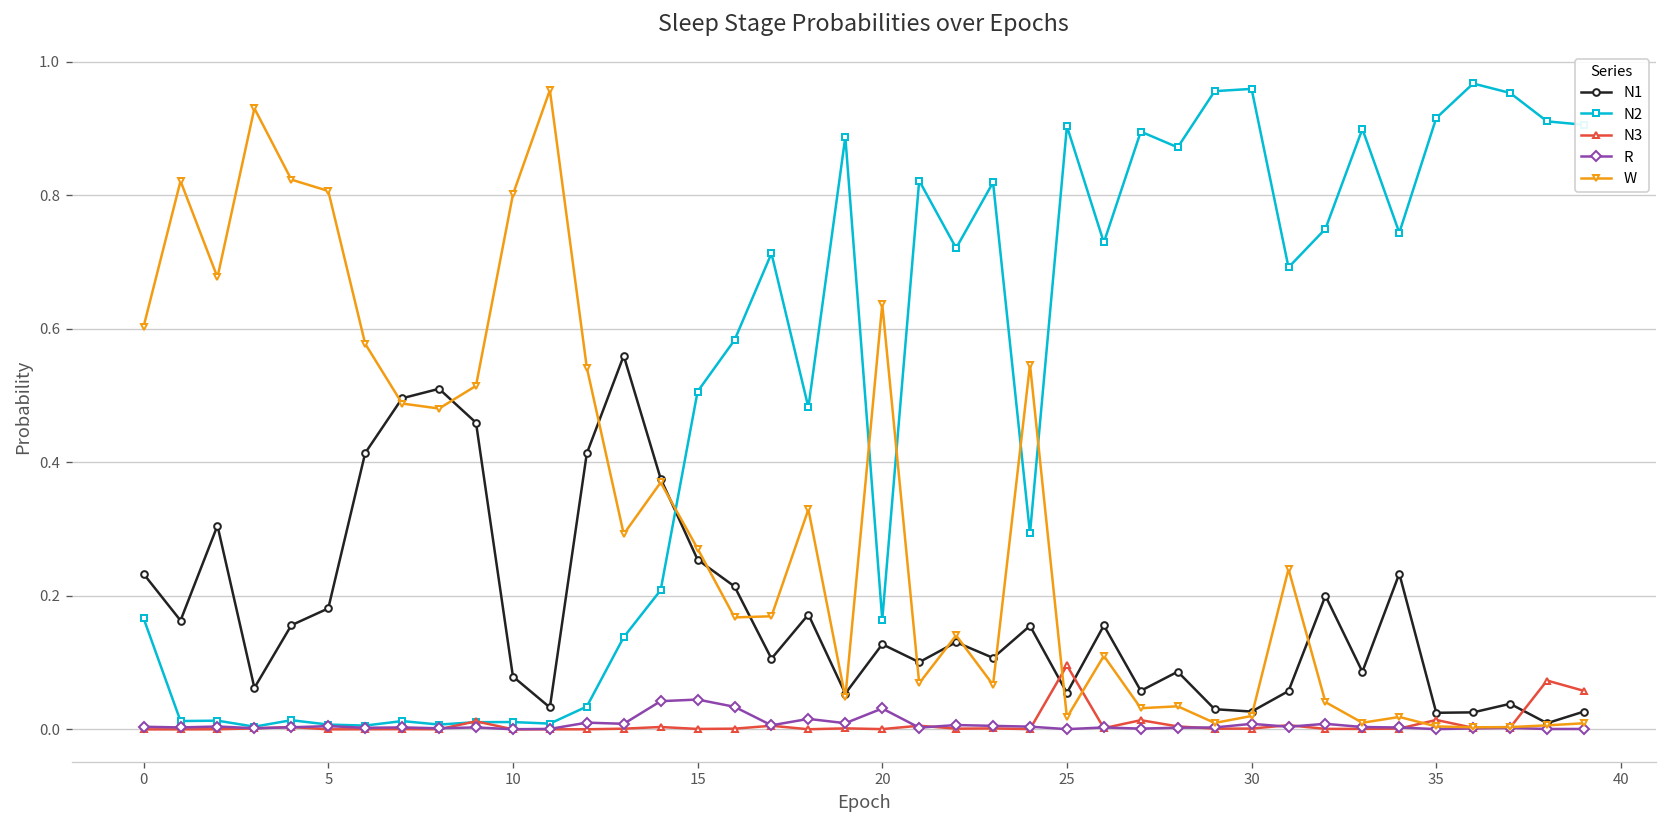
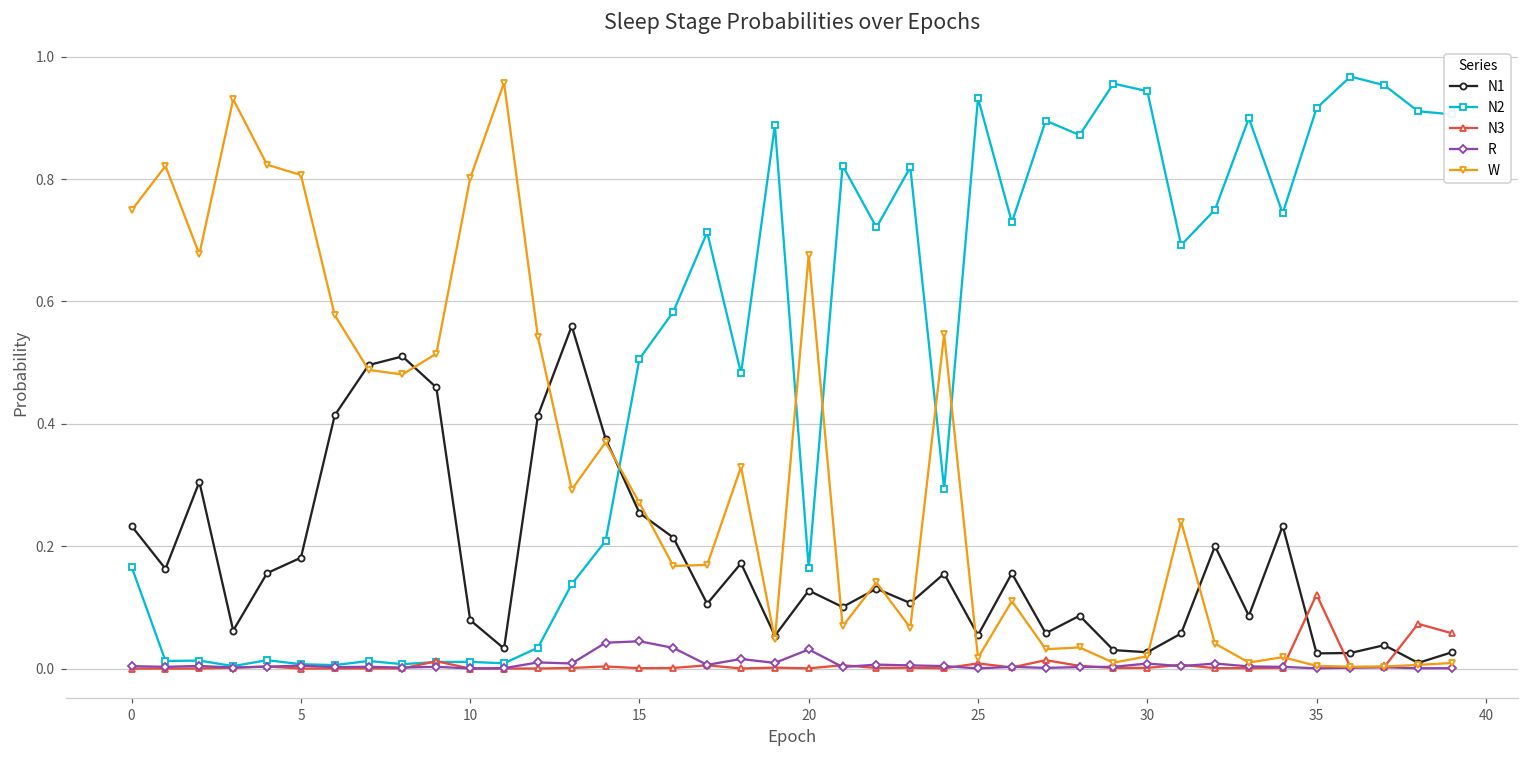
  {
    "N1": {
      "0": 0.23,
      "5": 0.18,
      "10": 0.08,
      "15": 0.25,
      "20": 0.13,
      "25": 0.05,
      "30": 0.03,
      "35": 0.02
    },
    "N2": {
      "0": 0.17,
      "10": 0.01,
      "15": 0.51,
      "20": 0.16,
-     "25": 0.90,
-     "30": 0.96,
+     "25": 0.93,
+     "30": 0.94,
      "35": 0.92
    },
    "N3": {
      "5": 0.00,
      "15": 0.00,
      "20": 0.00,
-     "25": 0.10,
+     "25": 0.01,
      "30": 0.00,
-     "35": 0.01
+     "35": 0.12
    },
    "R": {
      "15": 0.04,
      "20": 0.03,
      "25": 0.00,
      "30": 0.01
    },
    "W": {
-     "0": 0.60,
+     "0": 0.75,
      "5": 0.81,
      "10": 0.80,
      "15": 0.27,
-     "20": 0.64,
+     "20": 0.68,
      "25": 0.02,
      "30": 0.02
    }
  }
